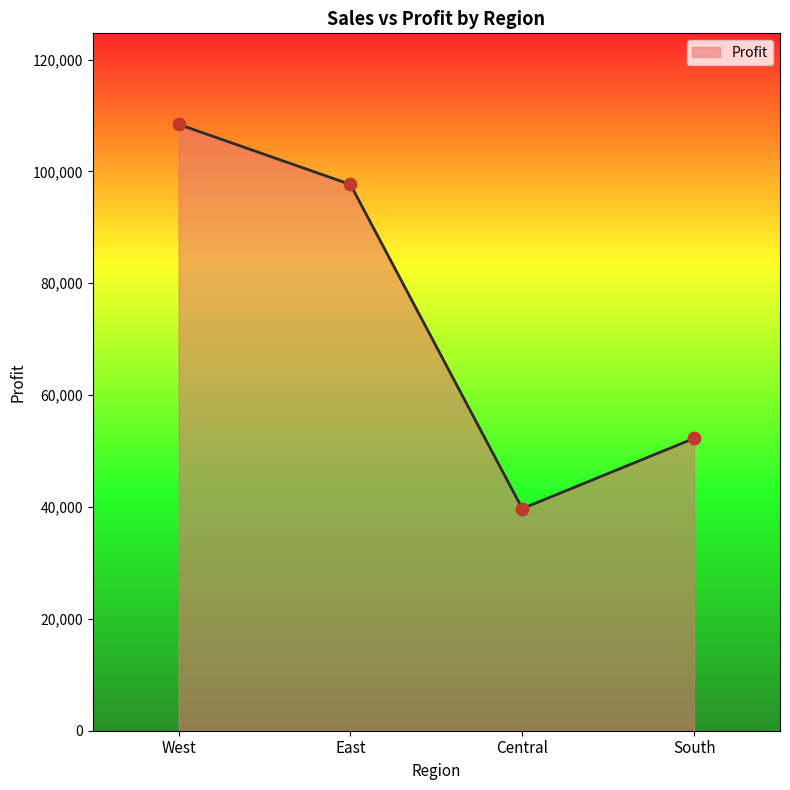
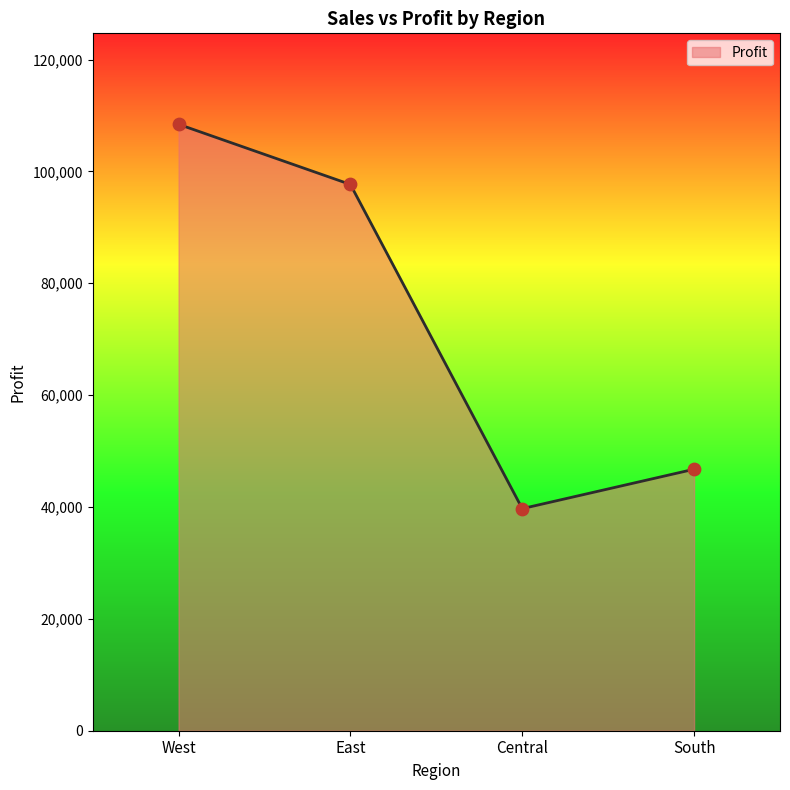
  {
    "West": "108,000",
    "East": "98,000",
    "Central": "40,000",
-   "South": "52,000"
+   "South": "47,000"
  }
